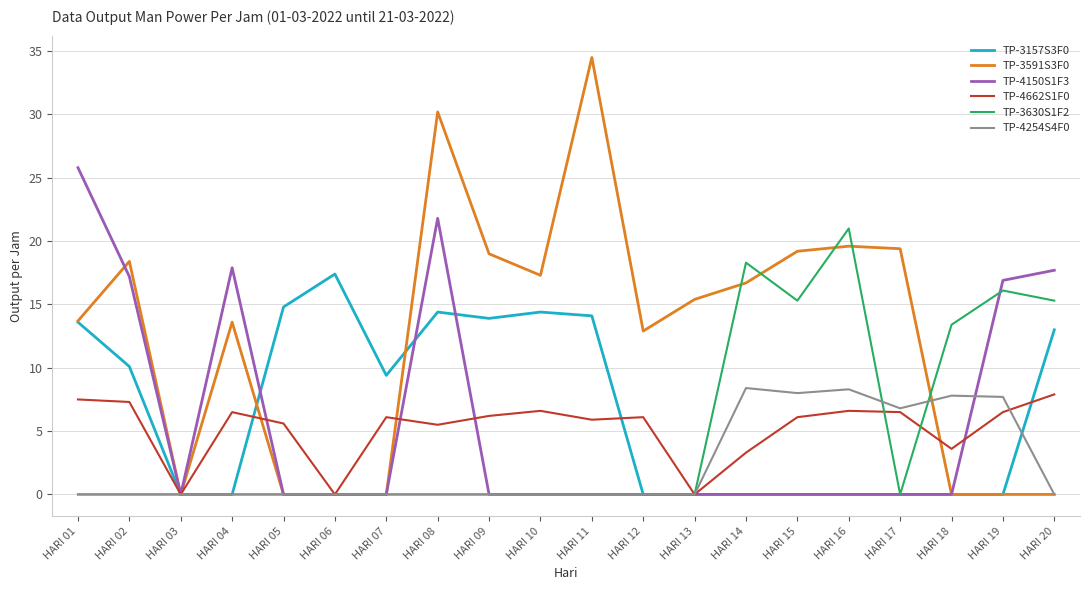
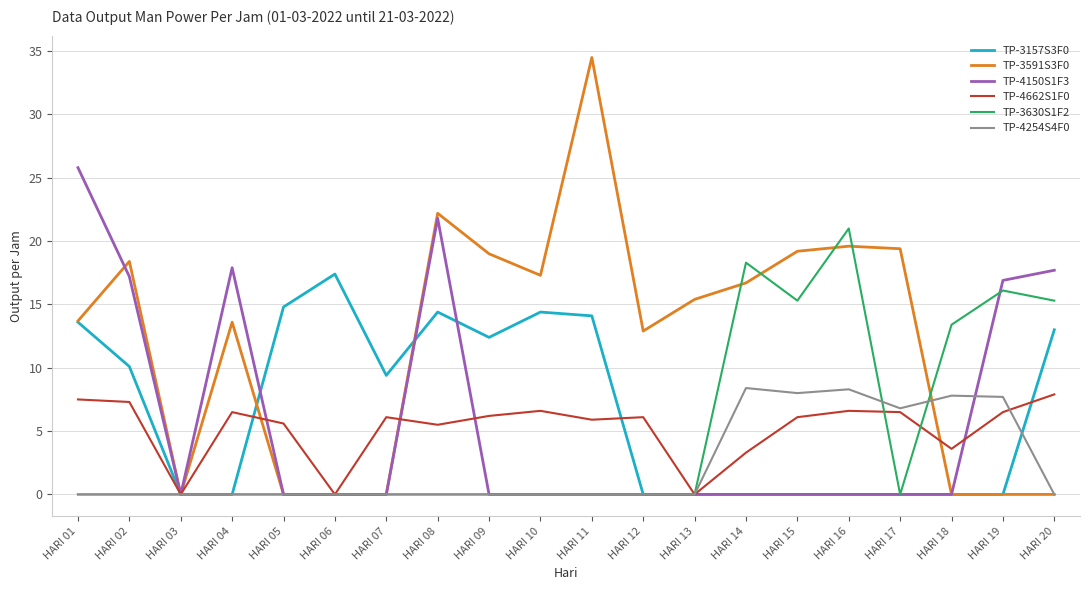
  {
    "TP-3157S3F0": {
      "HARI 02": 10.1,
      "HARI 05": 14.8,
      "HARI 06": 17.4,
      "HARI 07": 9.4,
      "HARI 08": 14.4,
-     "HARI 09": 13.9,
+     "HARI 09": 12.4,
      "HARI 10": 14.4,
      "HARI 11": 14.1,
      "HARI 20": 13.0
    },
    "TP-3591S3F0": {
      "HARI 02": 18.4,
      "HARI 04": 13.6,
-     "HARI 08": 30.2,
+     "HARI 08": 22.2,
      "HARI 09": 19.0,
      "HARI 10": 17.3,
      "HARI 11": 34.5,
      "HARI 12": 12.9,
      "HARI 13": 15.4,
      "HARI 14": 16.7,
      "HARI 15": 19.2,
      "HARI 16": 19.6,
      "HARI 17": 19.4
    },
    "TP-4150S1F3": {
      "HARI 01": 25.8,
      "HARI 02": 17.2,
      "HARI 04": 17.9,
      "HARI 08": 21.8,
      "HARI 19": 16.9,
      "HARI 20": 17.7
    },
    "TP-4662S1F0": {
      "HARI 01": 7.5,
      "HARI 02": 7.3,
      "HARI 04": 6.5,
      "HARI 05": 5.6,
      "HARI 07": 6.1,
      "HARI 08": 5.5,
      "HARI 09": 6.2,
      "HARI 10": 6.6,
      "HARI 11": 5.9,
      "HARI 12": 6.1,
      "HARI 14": 3.3,
      "HARI 15": 6.1,
      "HARI 16": 6.6,
      "HARI 17": 6.5,
      "HARI 18": 3.6,
      "HARI 19": 6.5,
      "HARI 20": 7.9
    },
    "TP-3630S1F2": {
      "HARI 14": 18.3,
      "HARI 15": 15.3,
      "HARI 16": 21.0,
      "HARI 18": 13.4,
      "HARI 19": 16.1,
      "HARI 20": 15.3
    },
    "TP-4254S4F0": {
      "HARI 14": 8.4,
      "HARI 15": 8.0,
      "HARI 16": 8.3,
      "HARI 17": 6.8,
      "HARI 18": 7.8,
      "HARI 19": 7.7
    }
  }
